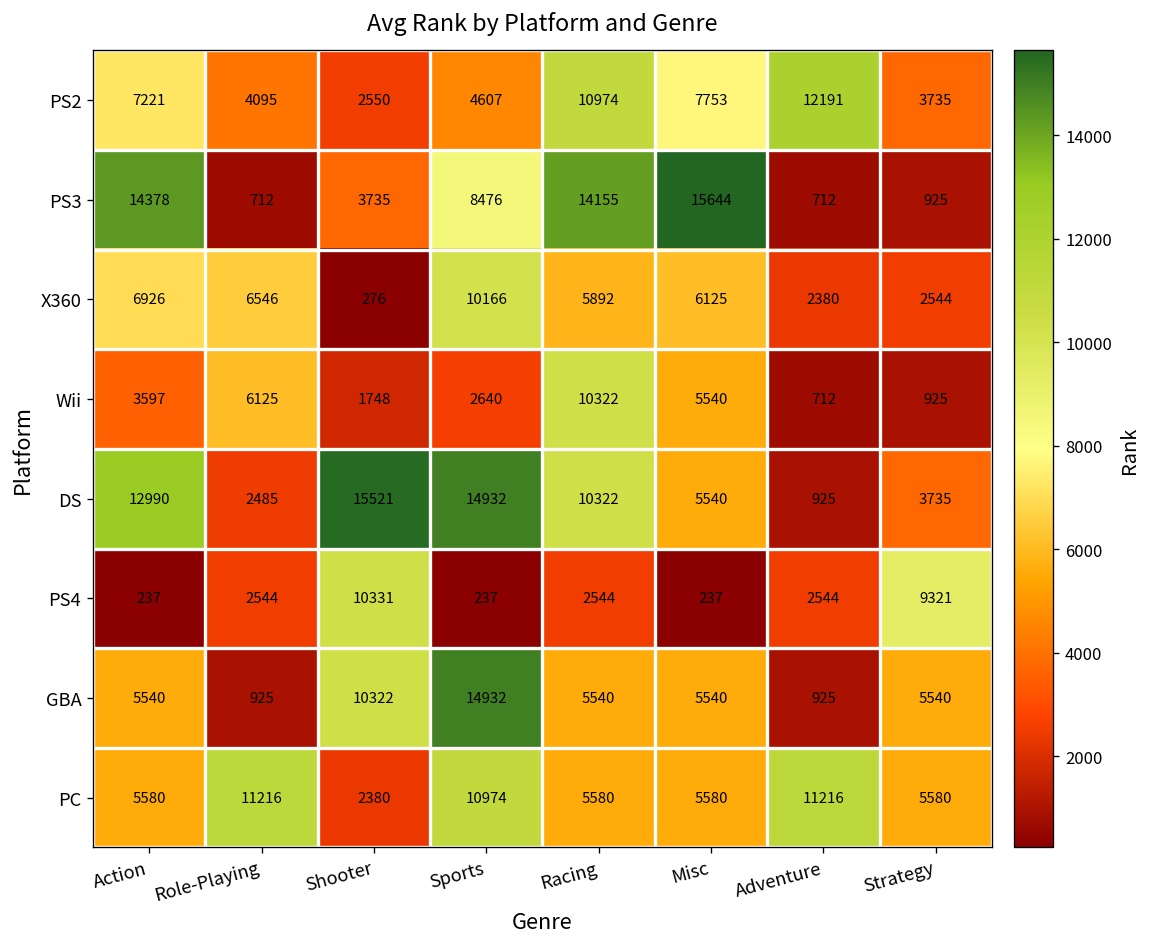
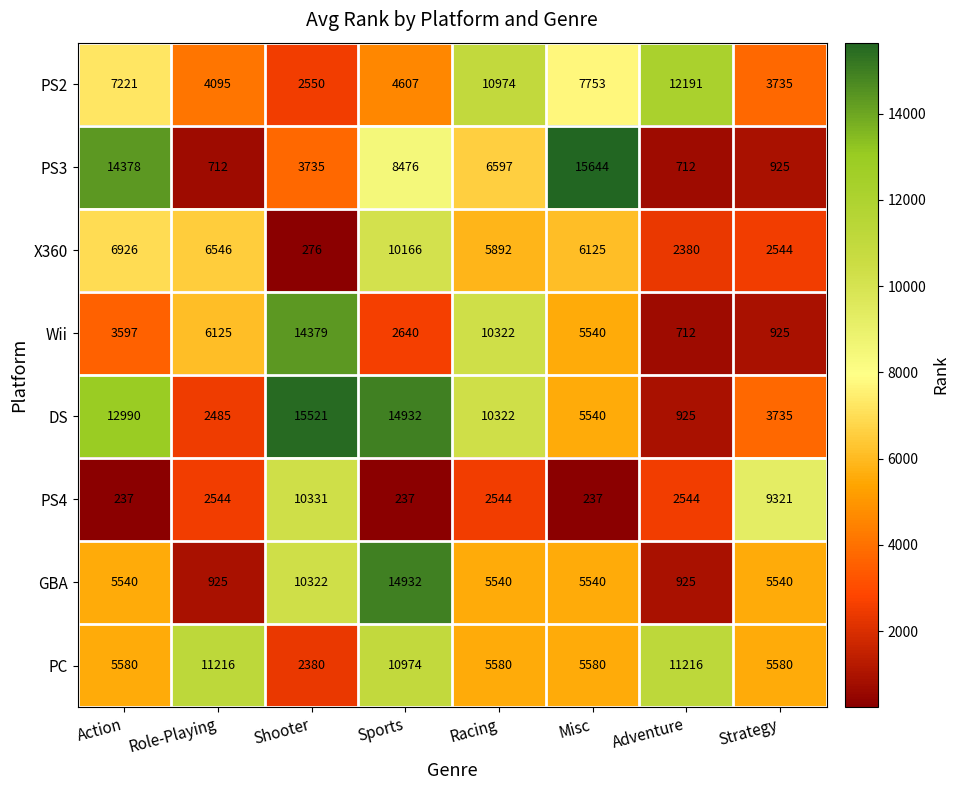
  {
    "PS2": {
      "Action": 7221,
      "Role-Playing": 4095,
      "Shooter": 2550,
      "Sports": 4607,
      "Racing": 10974,
      "Misc": 7753,
      "Adventure": 12191,
      "Strategy": 3735
    },
    "PS3": {
      "Action": 14378,
      "Role-Playing": 712,
      "Shooter": 3735,
      "Sports": 8476,
-     "Racing": 14155,
+     "Racing": 6597,
      "Misc": 15644,
      "Adventure": 712,
      "Strategy": 925
    },
    "X360": {
      "Action": 6926,
      "Role-Playing": 6546,
      "Shooter": 276,
      "Sports": 10166,
      "Racing": 5892,
      "Misc": 6125,
      "Adventure": 2380,
      "Strategy": 2544
    },
    "Wii": {
      "Action": 3597,
      "Role-Playing": 6125,
-     "Shooter": 1748,
+     "Shooter": 14379,
      "Sports": 2640,
      "Racing": 10322,
      "Misc": 5540,
      "Adventure": 712,
      "Strategy": 925
    },
    "DS": {
      "Action": 12990,
      "Role-Playing": 2485,
      "Shooter": 15521,
      "Sports": 14932,
      "Racing": 10322,
      "Misc": 5540,
      "Adventure": 925,
      "Strategy": 3735
    },
    "PS4": {
      "Action": 237,
      "Role-Playing": 2544,
      "Shooter": 10331,
      "Sports": 237,
      "Racing": 2544,
      "Misc": 237,
      "Adventure": 2544,
      "Strategy": 9321
    },
    "GBA": {
      "Action": 5540,
      "Role-Playing": 925,
      "Shooter": 10322,
      "Sports": 14932,
      "Racing": 5540,
      "Misc": 5540,
      "Adventure": 925,
      "Strategy": 5540
    },
    "PC": {
      "Action": 5580,
      "Role-Playing": 11216,
      "Shooter": 2380,
      "Sports": 10974,
      "Racing": 5580,
      "Misc": 5580,
      "Adventure": 11216,
      "Strategy": 5580
    }
  }
